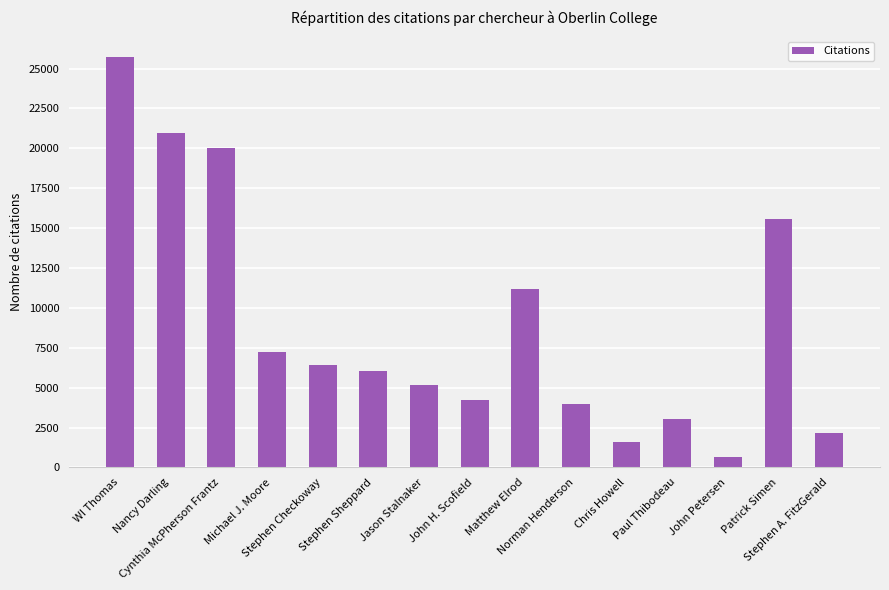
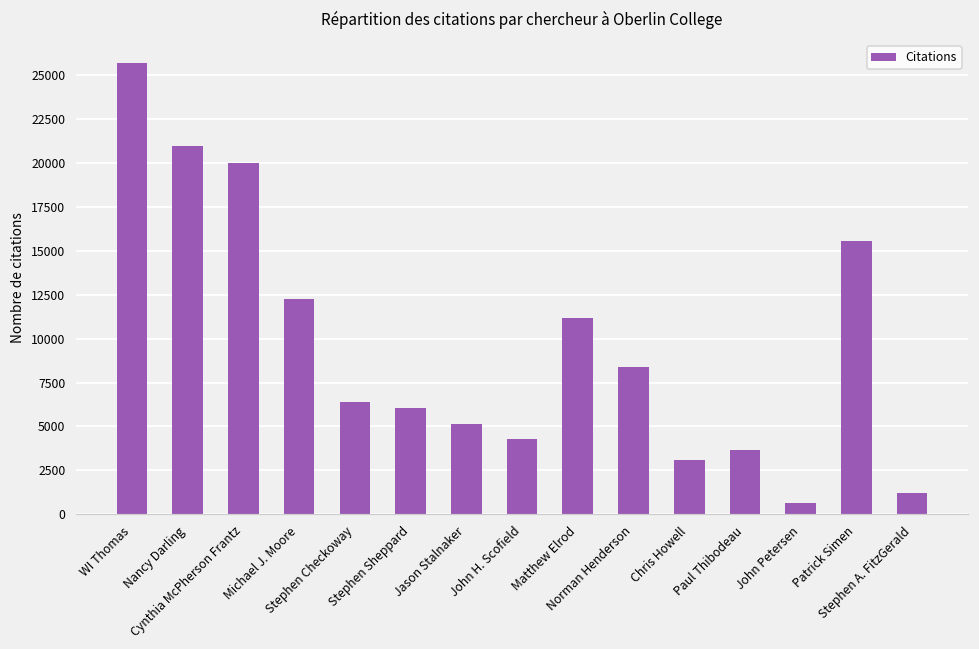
  {
    "WI Thomas": 25700,
    "Nancy Darling": 21000,
    "Cynthia McPherson Frantz": 20000,
-   "Michael J. Moore": 7300,
+   "Michael J. Moore": 12300,
    "Stephen Checkoway": 6400,
    "Stephen Sheppard": 6100,
    "Jason Stalnaker": 5200,
    "John H. Scofield": 4300,
    "Matthew Elrod": 11200,
-   "Norman Henderson": 4000,
-   "Chris Howell": 1600,
-   "Paul Thibodeau": 3000,
+   "Norman Henderson": 8400,
+   "Chris Howell": 3100,
+   "Paul Thibodeau": 3700,
    "John Petersen": 600,
    "Patrick Simen": 15600,
-   "Stephen A. FitzGerald": 2200
+   "Stephen A. FitzGerald": 1200
  }
